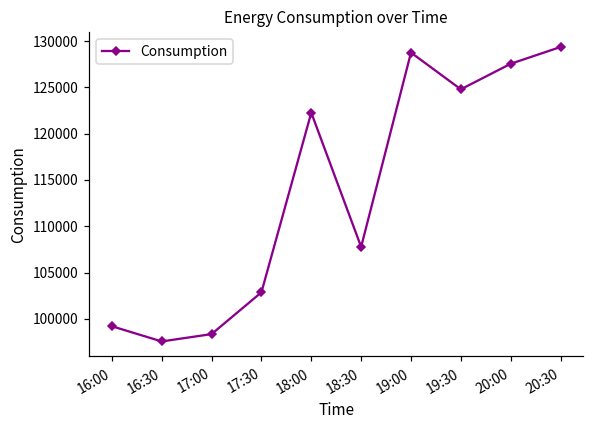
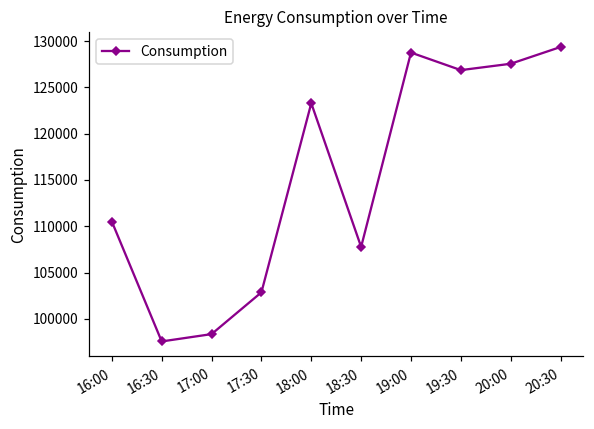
  {
-   "16:00": 99000,
+   "16:00": 111000,
    "16:30": 98000,
    "17:00": 98000,
    "17:30": 103000,
-   "18:00": 122000,
+   "18:00": 123000,
    "18:30": 108000,
    "19:00": 129000,
-   "19:30": 125000,
+   "19:30": 127000,
    "20:00": 128000,
    "20:30": 129000
  }
